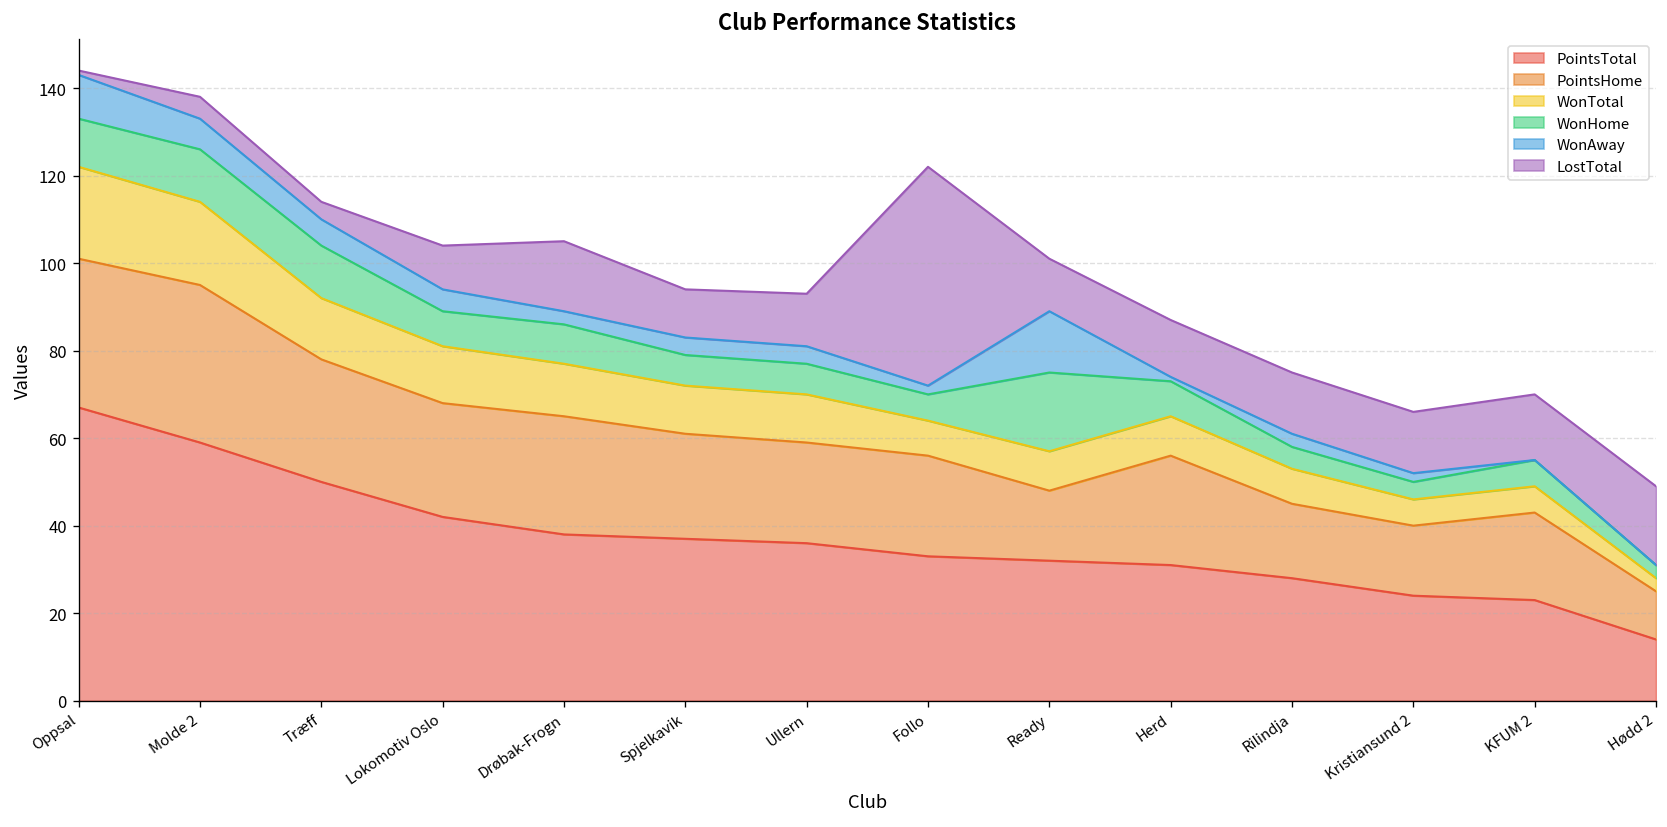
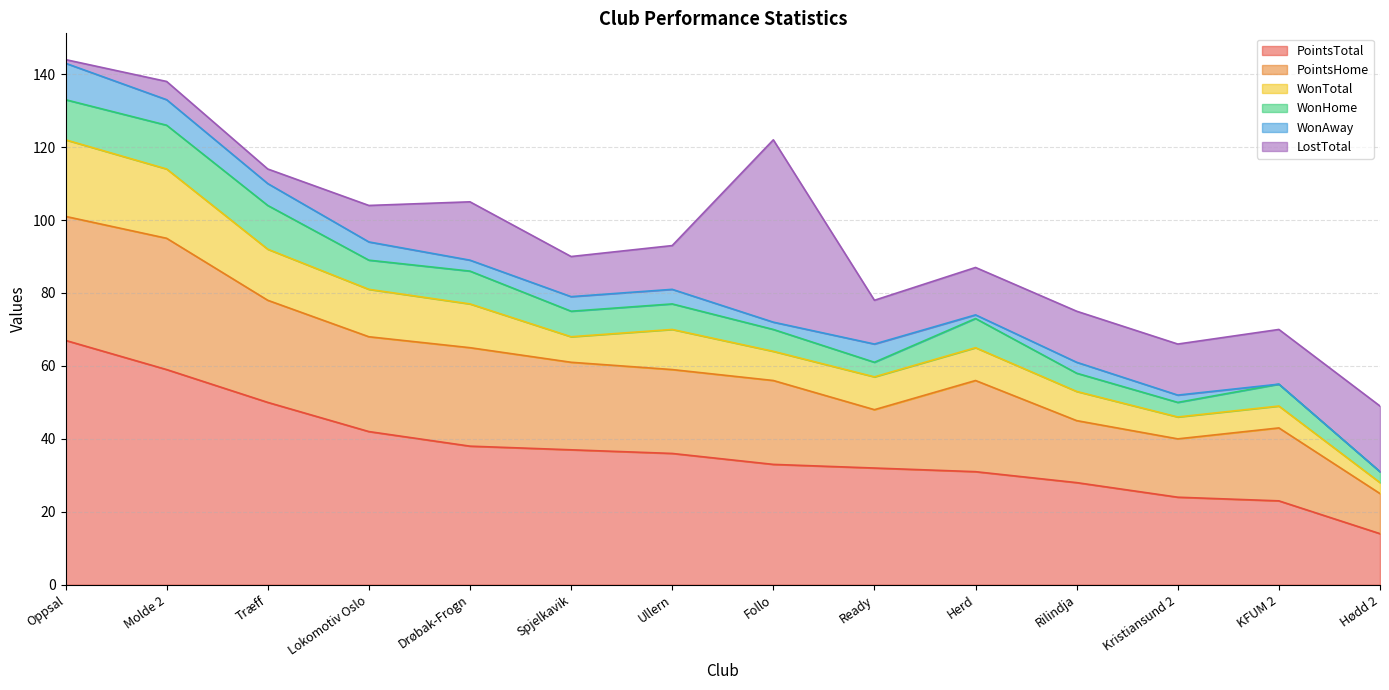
  {
    "WonTotal": {
      "Oppsal": 21,
      "Molde 2": 19,
      "Træff": 14,
      "Lokomotiv Oslo": 13,
      "Drøbak-Frogn": 12,
-     "Spjelkavik": 11,
+     "Spjelkavik": 7,
      "Ullern": 11,
      "Follo": 8,
      "Ready": 9,
      "Herd": 9,
      "Rilindja": 8,
      "Kristiansund 2": 6,
      "KFUM 2": 6,
      "Hødd 2": 3
    },
    "WonHome": {
      "Oppsal": 11,
      "Molde 2": 12,
      "Træff": 12,
      "Lokomotiv Oslo": 8,
      "Drøbak-Frogn": 9,
      "Spjelkavik": 7,
      "Ullern": 7,
      "Follo": 6,
-     "Ready": 18,
+     "Ready": 4,
      "Herd": 8,
      "Rilindja": 5,
      "Kristiansund 2": 4
    },
    "WonAway": {
      "Oppsal": 10,
      "Molde 2": 7,
      "Træff": 6,
      "Lokomotiv Oslo": 5,
      "Drøbak-Frogn": 3,
      "Spjelkavik": 4,
      "Ullern": 4,
      "Follo": 2,
-     "Ready": 14,
+     "Ready": 5,
      "Herd": 1,
      "Rilindja": 3,
      "Kristiansund 2": 2
    },
    "LostTotal": {
      "Oppsal": 1,
      "Molde 2": 5,
      "Træff": 4,
      "Lokomotiv Oslo": 10,
      "Drøbak-Frogn": 16,
      "Spjelkavik": 11,
      "Ullern": 12,
      "Follo": 50,
      "Ready": 12,
      "Herd": 13,
      "Rilindja": 14,
      "Kristiansund 2": 14,
      "KFUM 2": 15,
      "Hødd 2": 18
    }
  }
